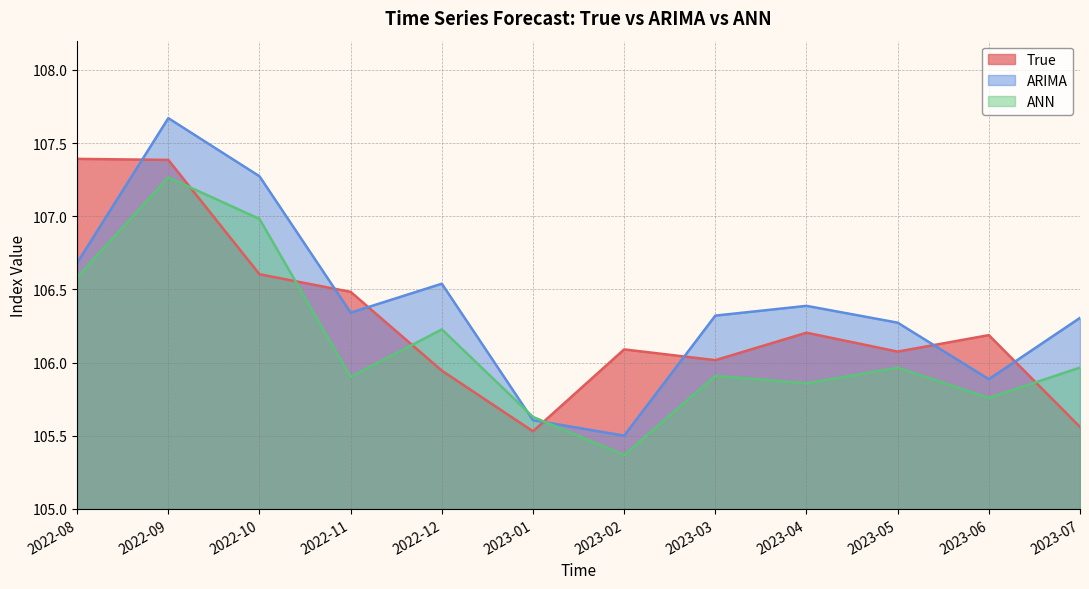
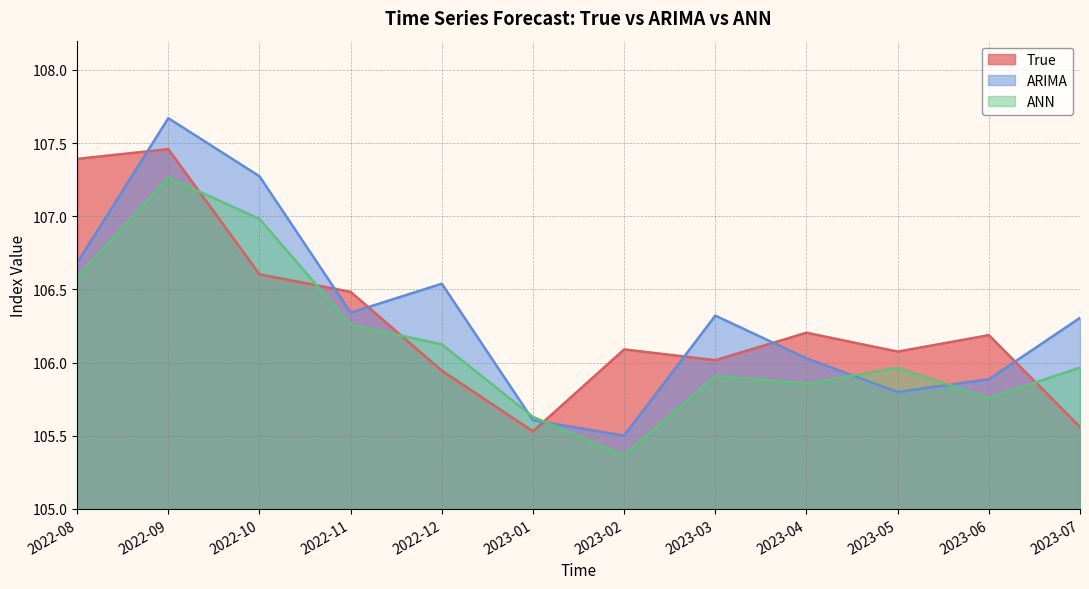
  {
    "True": {
      "2022-08": 107.39,
-     "2022-09": 107.39,
+     "2022-09": 107.46,
      "2022-10": 106.60,
      "2022-11": 106.48,
      "2022-12": 105.95,
      "2023-01": 105.53,
      "2023-02": 106.09,
      "2023-03": 106.02,
      "2023-04": 106.20,
      "2023-05": 106.08,
      "2023-06": 106.19,
      "2023-07": 105.56
    },
    "ARIMA": {
      "2022-08": 106.68,
      "2022-09": 107.67,
      "2022-10": 107.27,
      "2022-11": 106.34,
      "2022-12": 106.54,
      "2023-01": 105.61,
      "2023-02": 105.50,
      "2023-03": 106.32,
-     "2023-04": 106.39,
-     "2023-05": 106.27,
+     "2023-04": 106.03,
+     "2023-05": 105.80,
      "2023-06": 105.89,
      "2023-07": 106.31
    },
    "ANN": {
      "2022-08": 106.58,
      "2022-09": 107.27,
      "2022-10": 106.98,
-     "2022-11": 105.90,
-     "2022-12": 106.23,
+     "2022-11": 106.26,
+     "2022-12": 106.13,
      "2023-01": 105.63,
      "2023-02": 105.37,
      "2023-03": 105.91,
      "2023-04": 105.86,
      "2023-05": 105.97,
      "2023-06": 105.76,
      "2023-07": 105.97
    }
  }
